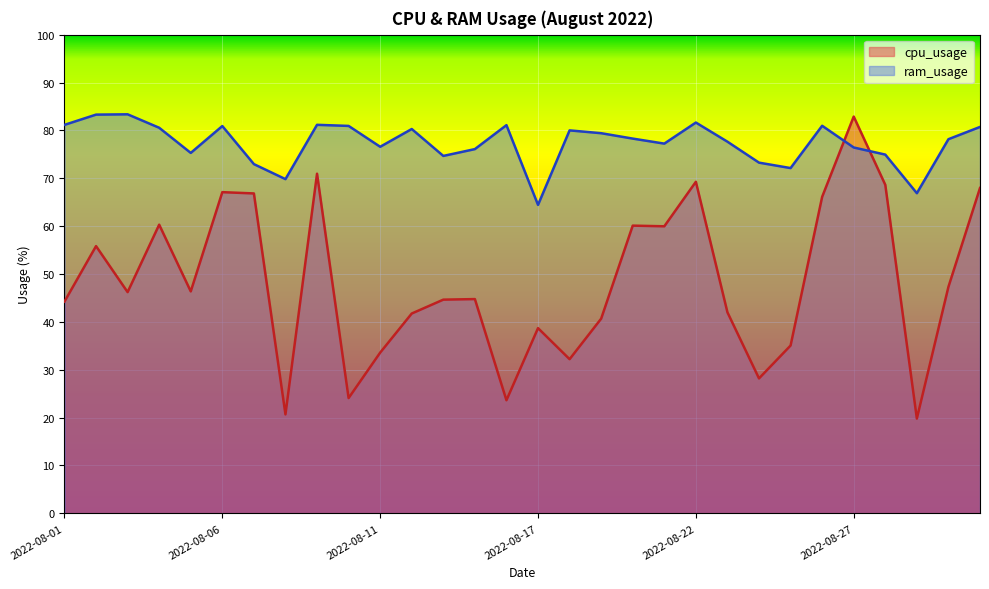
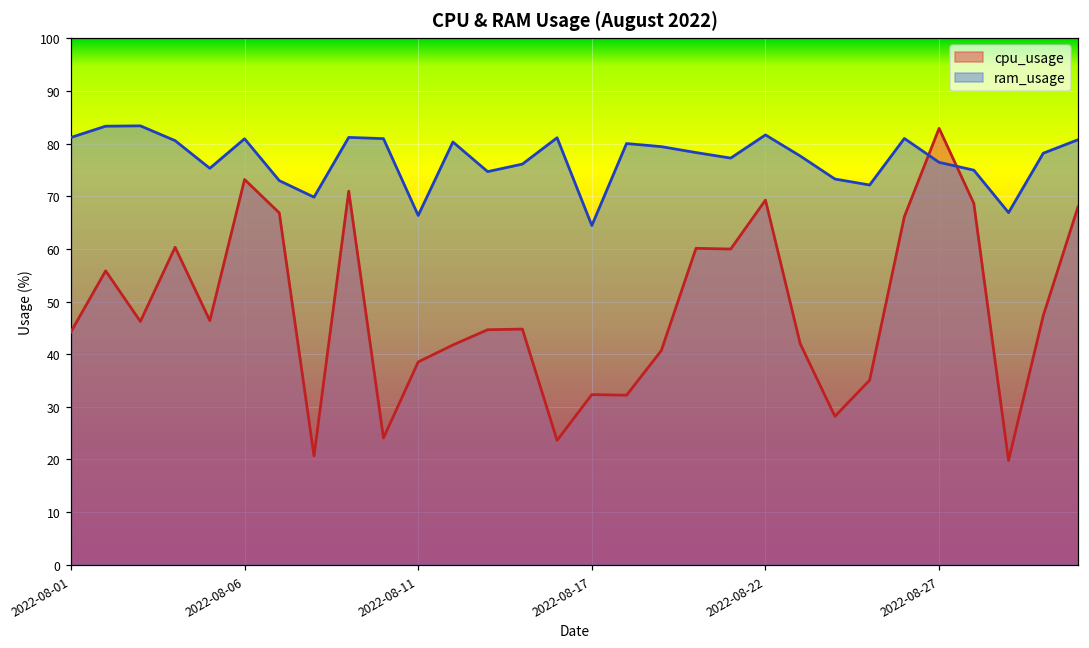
  {
    "cpu_usage": {
      "2022-08-01": 44,
-     "2022-08-06": 67,
-     "2022-08-11": 34,
-     "2022-08-17": 39,
+     "2022-08-06": 73,
+     "2022-08-11": 39,
+     "2022-08-17": 32,
      "2022-08-22": 69,
      "2022-08-27": 83
    },
    "ram_usage": {
      "2022-08-01": 81,
      "2022-08-06": 81,
-     "2022-08-11": 77,
+     "2022-08-11": 66,
      "2022-08-17": 64,
      "2022-08-22": 82,
      "2022-08-27": 76
    }
  }
